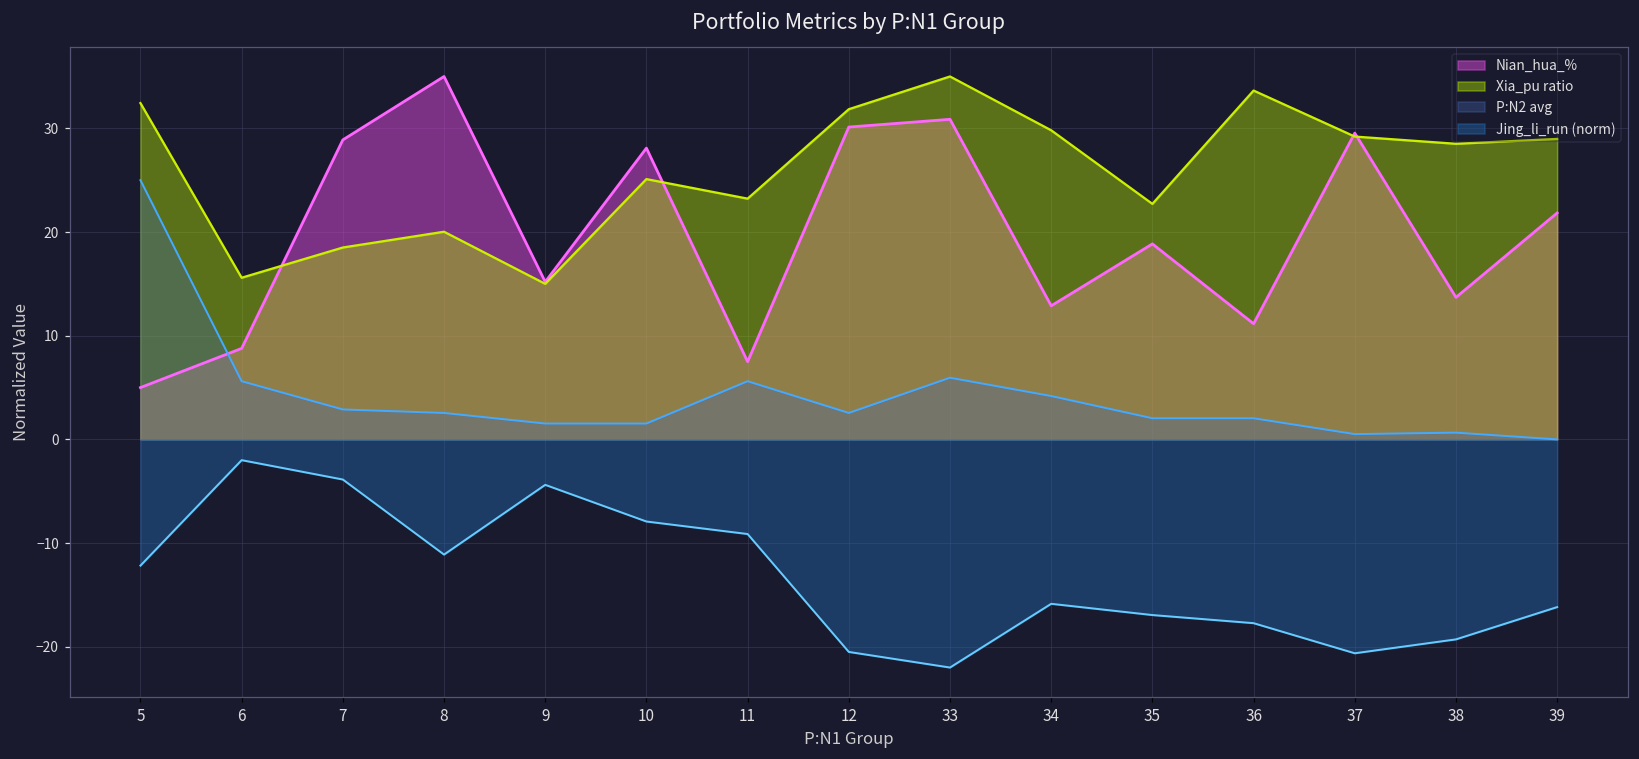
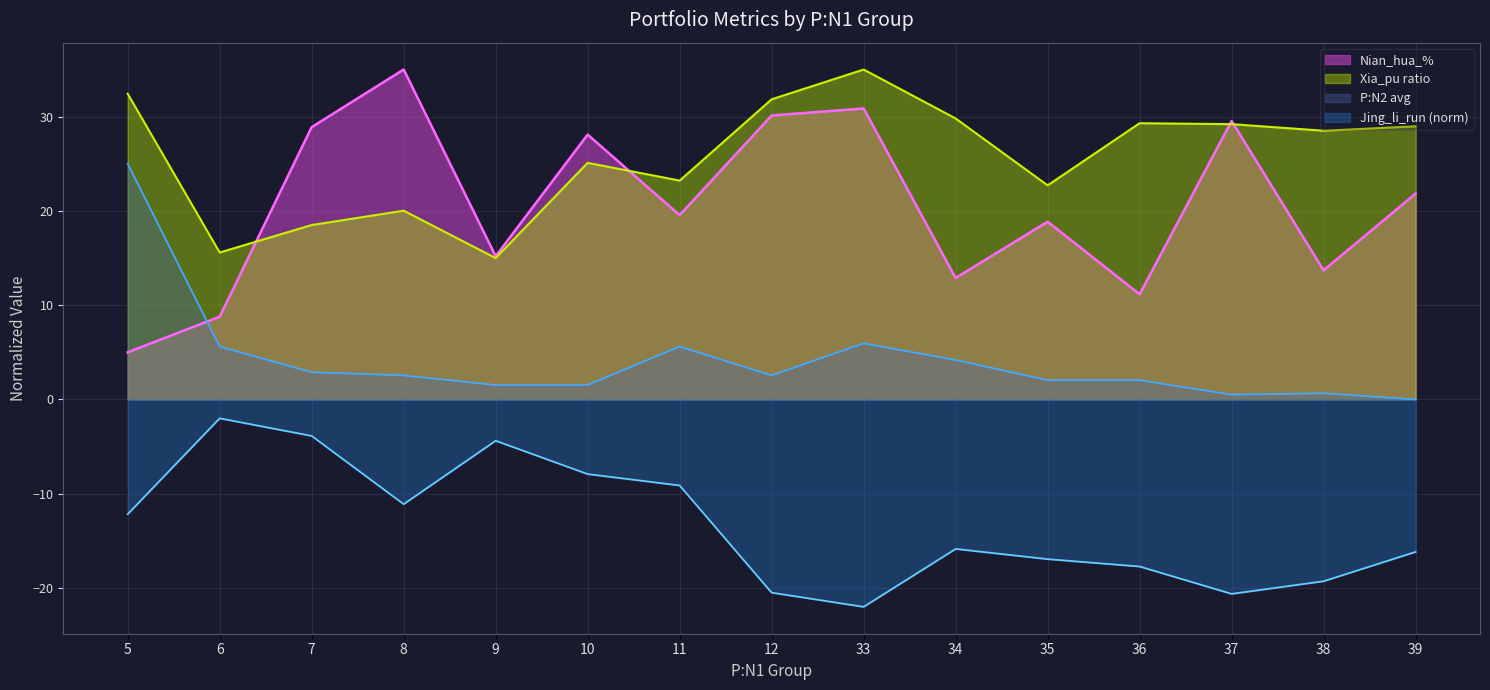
  {
    "Nian_hua_%": {
      "5": 5,
      "6": 9,
      "7": 29,
      "8": 35,
      "10": 28,
-     "11": 7,
+     "11": 20,
      "12": 30,
      "33": 31,
      "34": 13,
      "35": 19,
      "36": 11,
      "37": 30,
      "38": 14,
      "39": 22
    },
    "Xia_pu ratio": {
      "5": 32,
      "6": 16,
      "7": 19,
      "8": 20,
      "10": 25,
      "11": 23,
      "12": 32,
      "33": 35,
      "34": 30,
      "35": 23,
-     "36": 34,
+     "36": 29,
      "37": 29,
      "38": 29
    }
  }
